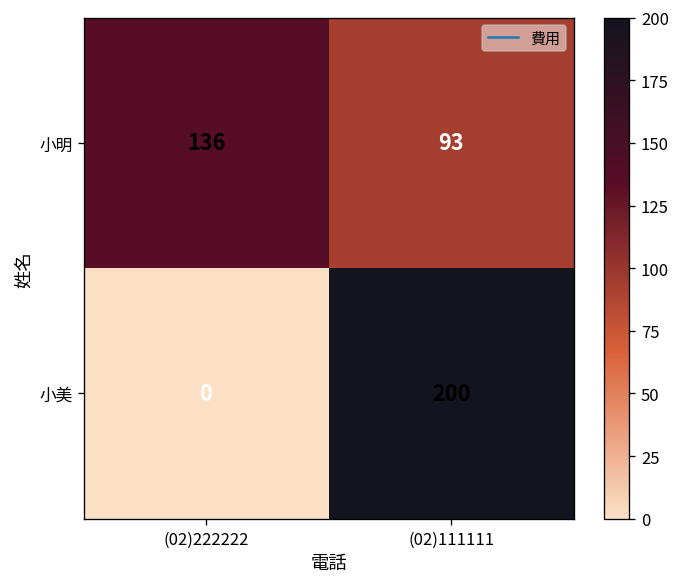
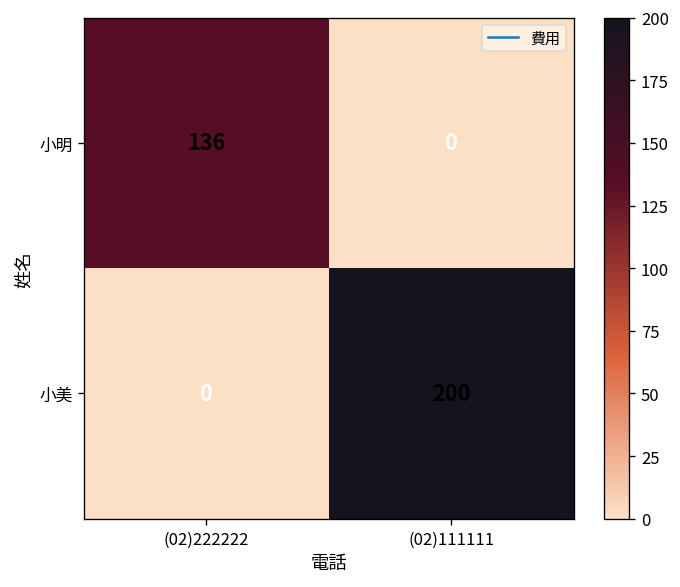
  {
    "小明": {
      "(02)222222": 136,
-     "(02)111111": 93
+     "(02)111111": 0
    },
    "小美": {
      "(02)222222": 0
    }
  }
